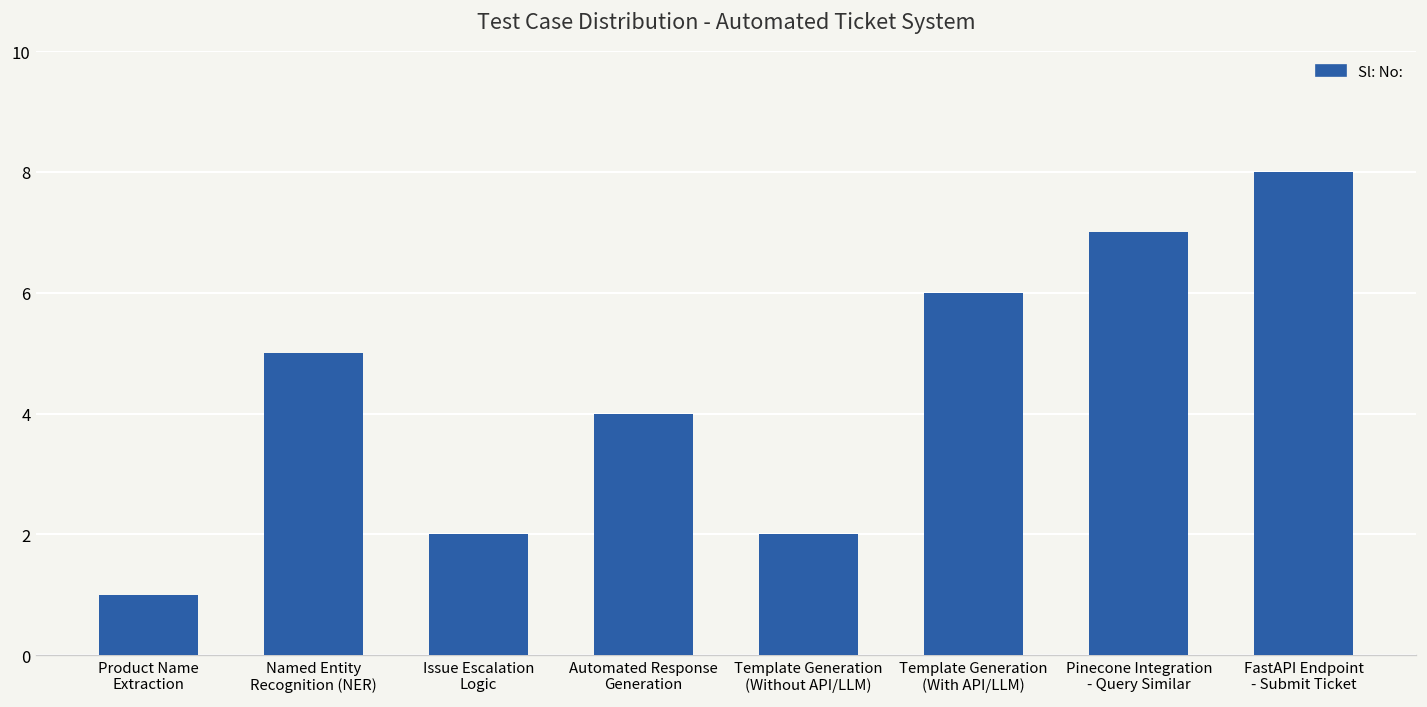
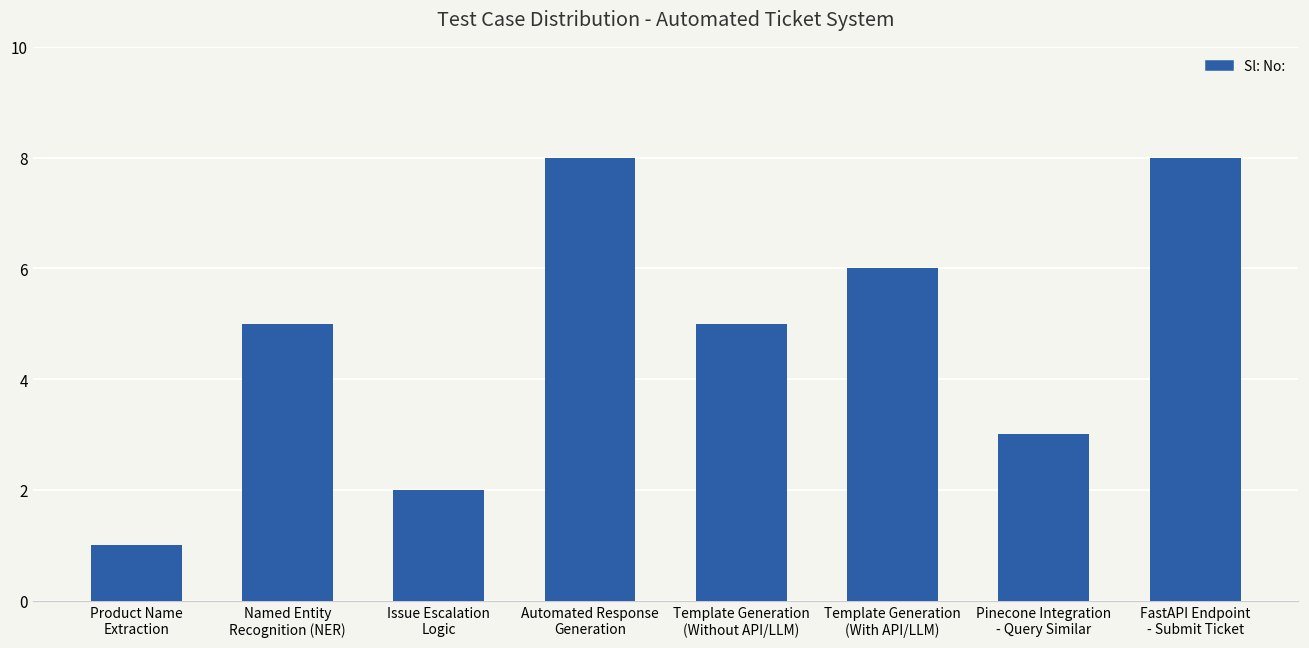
  {
    "Product Name Extraction": 1,
    "Named Entity Recognition (NER)": 5,
    "Issue Escalation Logic": 2,
-   "Automated Response Generation": 4,
-   "Template Generation (Without API/LLM)": 2,
+   "Automated Response Generation": 8,
+   "Template Generation (Without API/LLM)": 5,
    "Template Generation (With API/LLM)": 6,
-   "Pinecone Integration - Query Similar": 7,
+   "Pinecone Integration - Query Similar": 3,
    "FastAPI Endpoint - Submit Ticket": 8
  }
